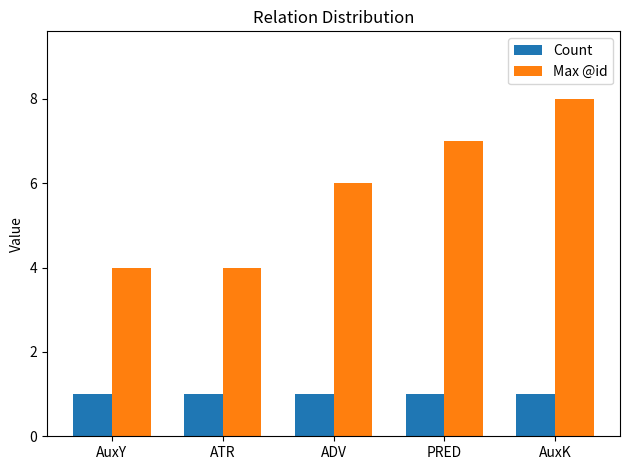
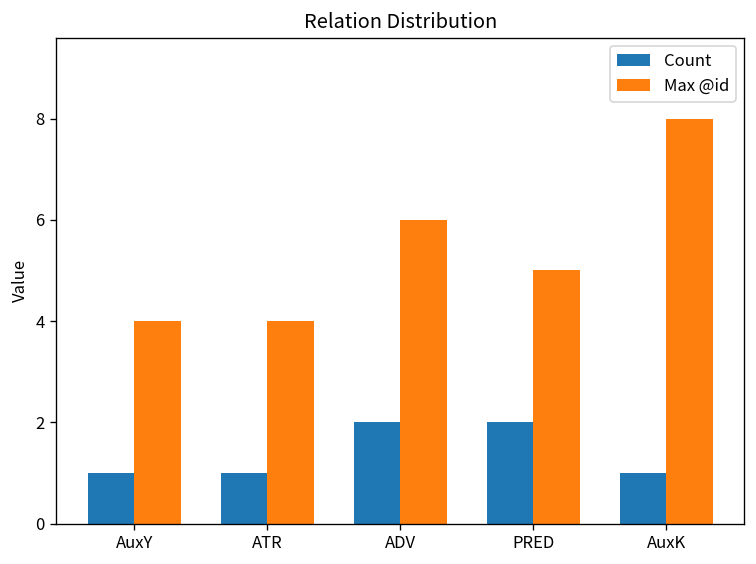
  {
    "Count": {
      "AuxY": 1,
      "ATR": 1,
-     "ADV": 1,
-     "PRED": 1,
+     "ADV": 2,
+     "PRED": 2,
      "AuxK": 1
    },
    "Max @id": {
      "AuxY": 4,
      "ATR": 4,
      "ADV": 6,
-     "PRED": 7,
+     "PRED": 5,
      "AuxK": 8
    }
  }
